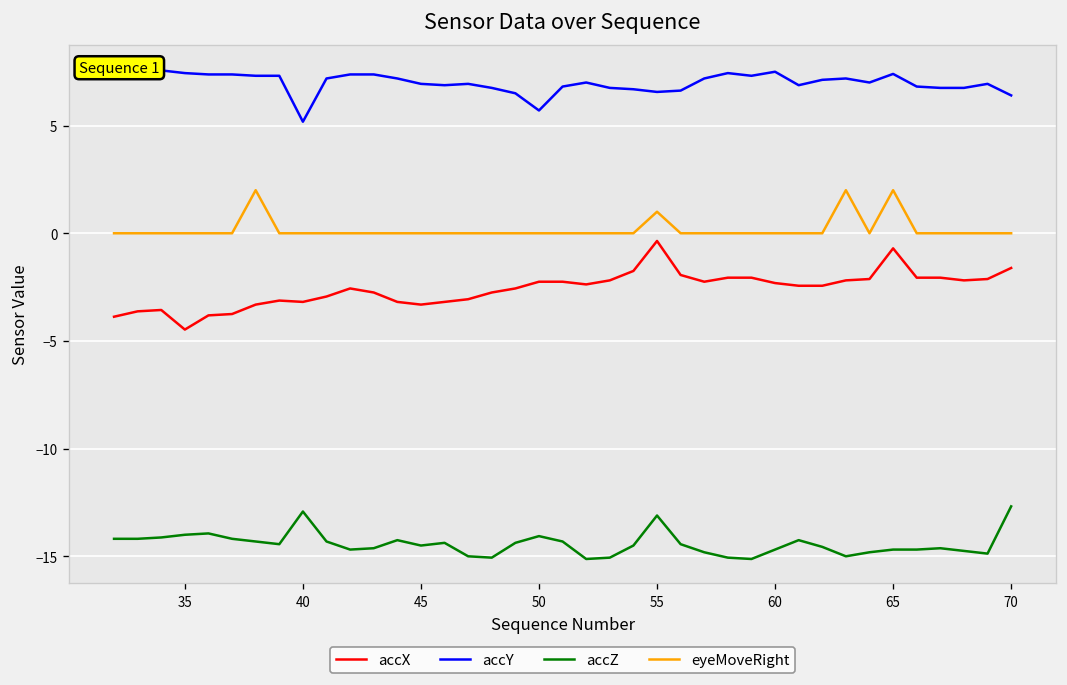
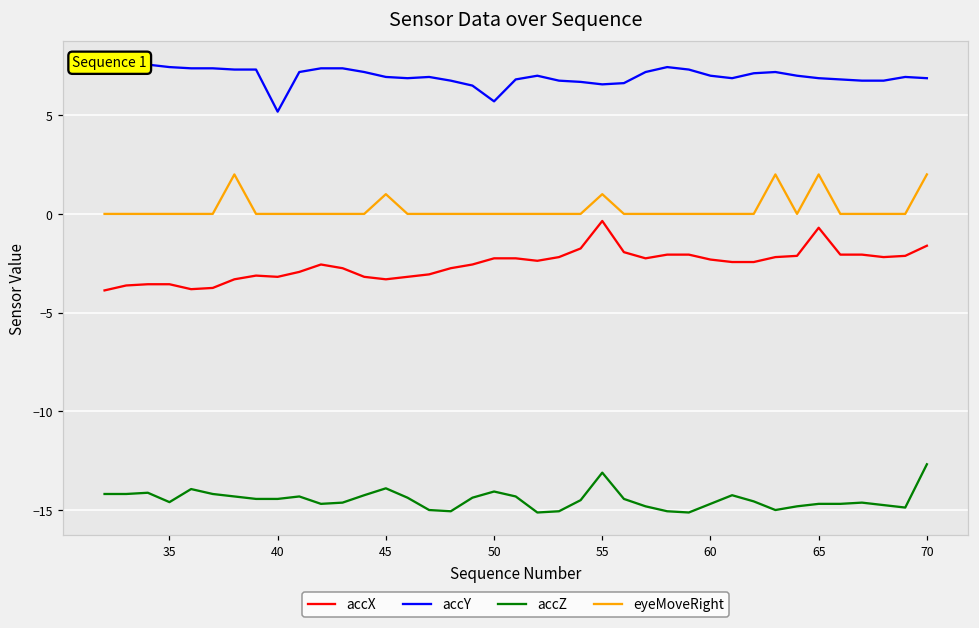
  {
    "accX": {
-     "35": -4.5,
+     "35": -3.6,
      "40": -3.2,
      "45": -3.3,
      "50": -2.3,
      "55": -0.4,
      "60": -2.3,
      "65": -0.7,
      "70": -1.6
    },
    "accY": {
      "35": 7.4,
      "40": 5.2,
      "45": 6.9,
      "50": 5.7,
      "55": 6.6,
-     "60": 7.5,
-     "65": 7.4,
-     "70": 6.4
+     "60": 7.0,
+     "65": 6.9,
+     "70": 6.9
    },
    "accZ": {
-     "35": -14.0,
-     "40": -12.9,
-     "45": -14.5,
+     "35": -14.6,
+     "40": -14.4,
+     "45": -13.9,
      "50": -14.1,
      "55": -13.1,
      "60": -14.7,
      "65": -14.7,
      "70": -12.7
    },
    "eyeMoveRight": {
      "35": 0,
      "40": 0,
-     "45": 0,
+     "45": 1,
      "50": 0,
      "55": 1,
      "60": 0,
      "65": 2,
-     "70": 0
+     "70": 2
    }
  }
